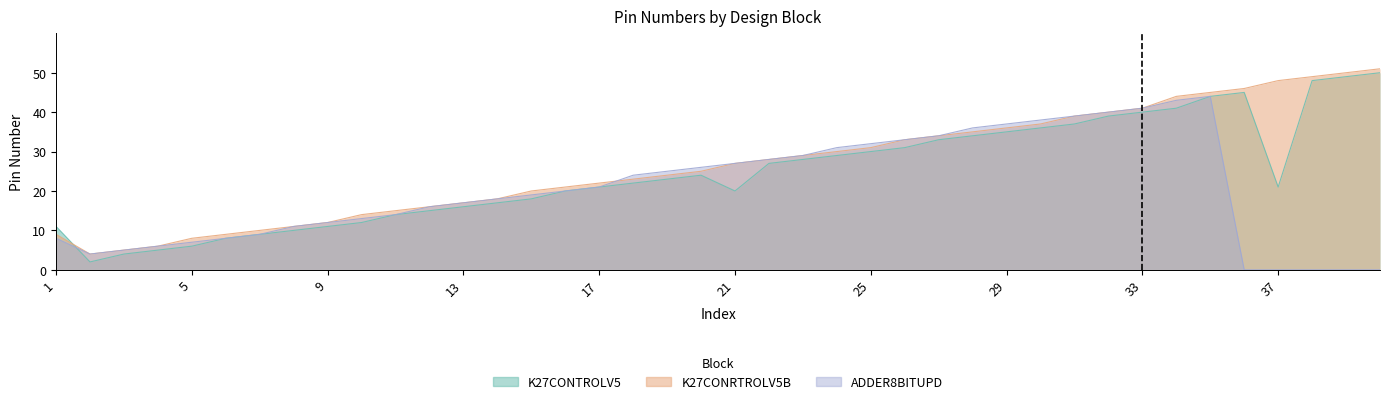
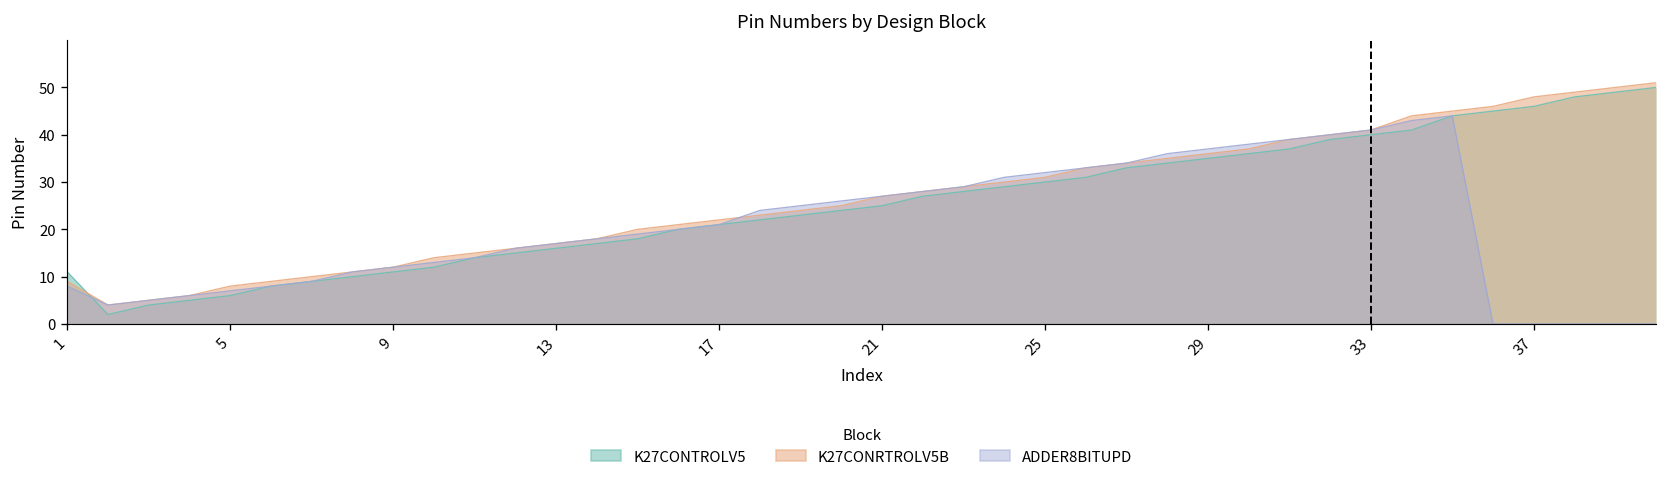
  {
    "K27CONTROLV5": {
      "1": 11,
      "5": 6,
      "9": 11,
      "13": 16,
-     "21": 20,
+     "21": 25,
      "25": 30,
      "29": 35,
      "33": 40,
-     "37": 21
+     "37": 46
    },
    "K27CONRTROLV5B": {
      "1": 9,
      "5": 8,
      "17": 22,
      "25": 31,
      "29": 36,
      "37": 48
    },
    "ADDER8BITUPD": {
      "1": 8,
      "5": 7,
      "25": 32,
      "29": 37,
      "37": 0
    }
  }
